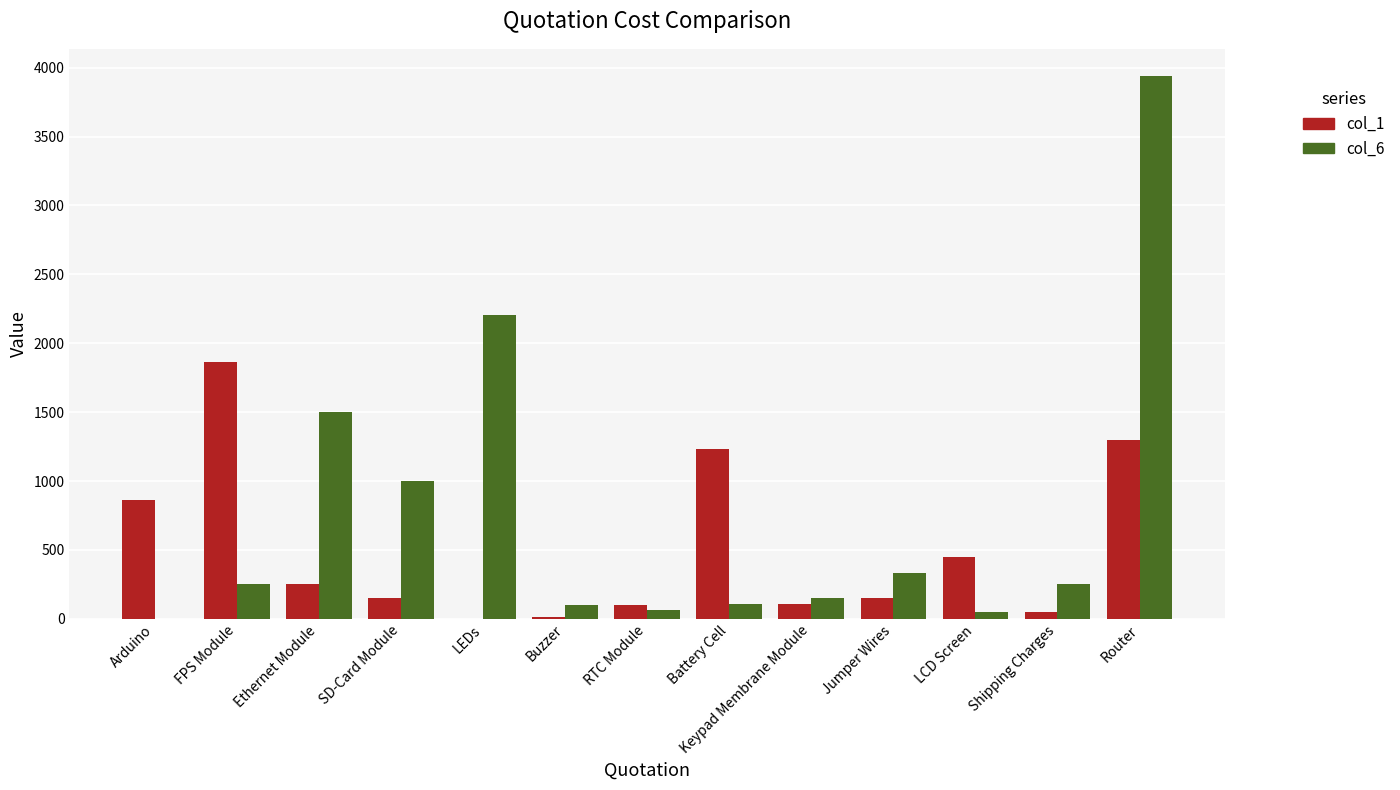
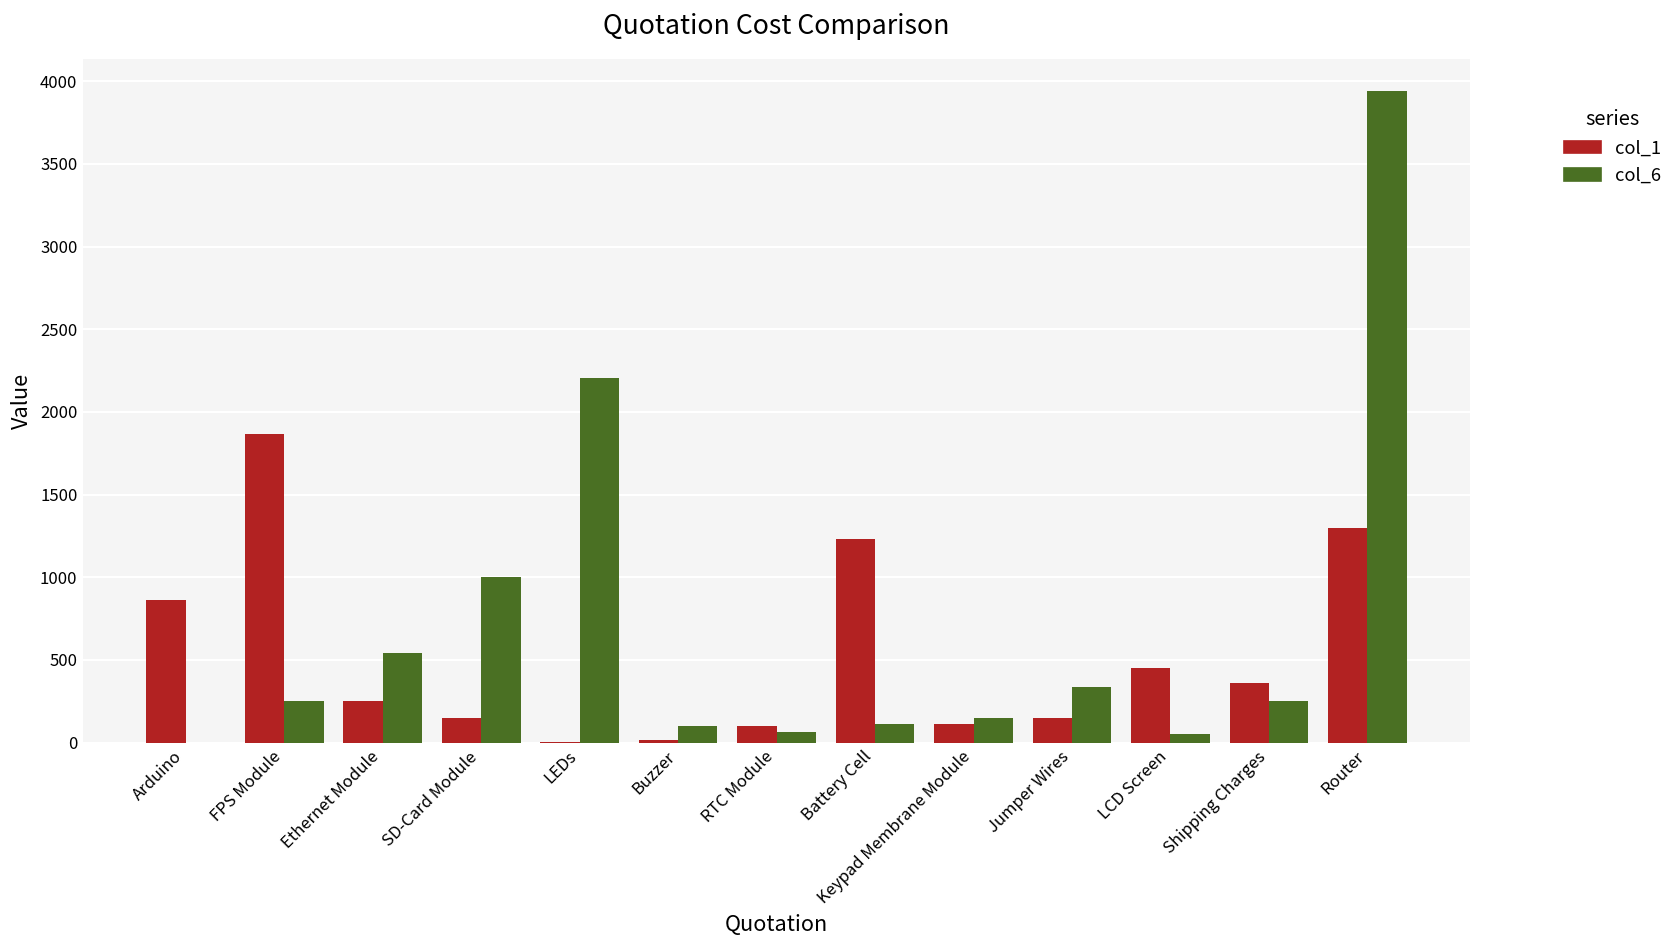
  {
    "col_1": {
      "Arduino": 860,
      "FPS Module": 1860,
      "Ethernet Module": 250,
      "SD-Card Module": 150,
      "RTC Module": 100,
      "Battery Cell": 1230,
      "Keypad Membrane Module": 110,
      "Jumper Wires": 150,
      "LCD Screen": 450,
-     "Shipping Charges": 50,
+     "Shipping Charges": 360,
      "Router": 1300
    },
    "col_6": {
      "Arduino": 0,
      "FPS Module": 250,
-     "Ethernet Module": 1500,
+     "Ethernet Module": 540,
      "SD-Card Module": 1000,
      "LEDs": 2200,
      "Buzzer": 100,
      "RTC Module": 70,
      "Battery Cell": 110,
      "Keypad Membrane Module": 150,
      "Jumper Wires": 330,
      "LCD Screen": 50,
      "Shipping Charges": 250,
      "Router": 3940
    }
  }
